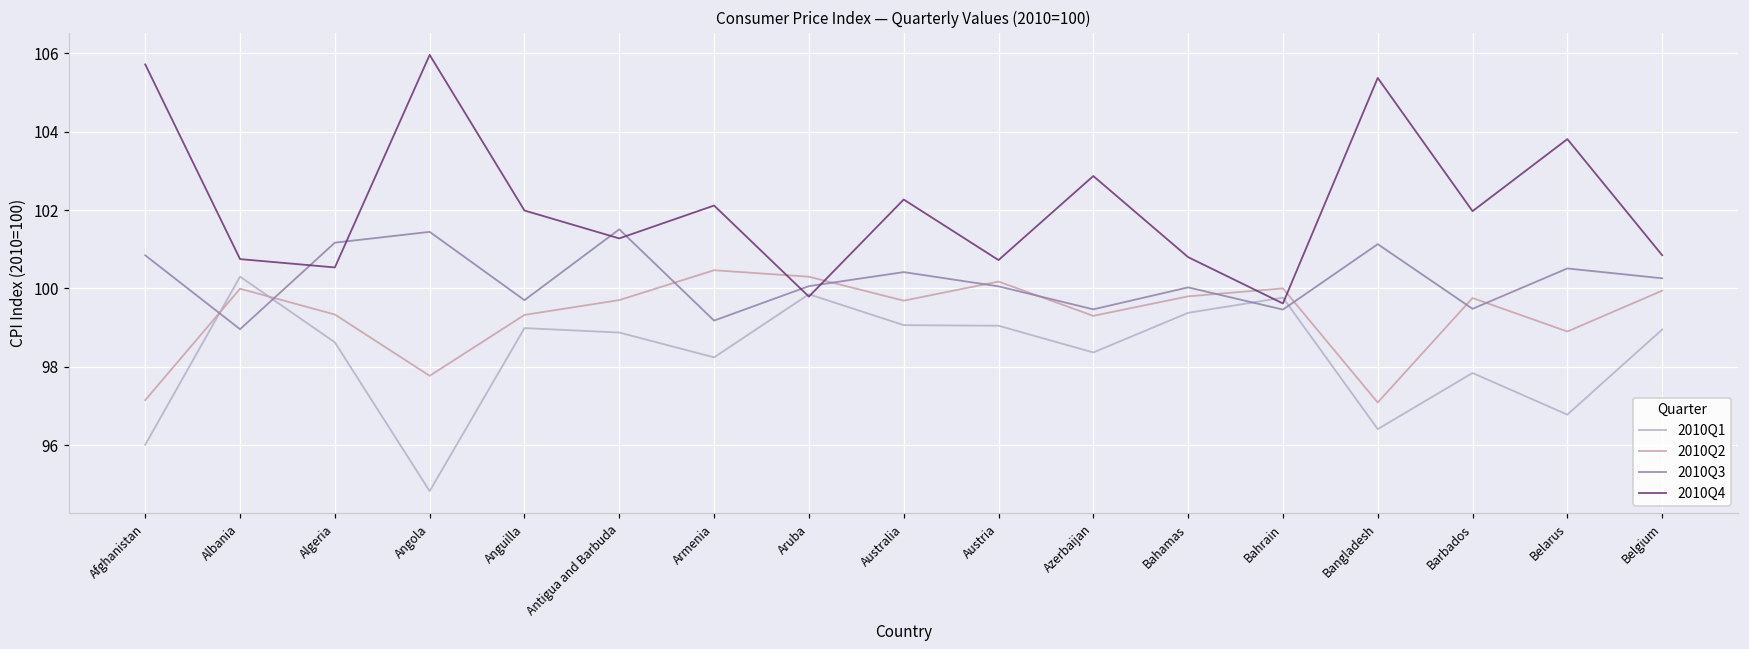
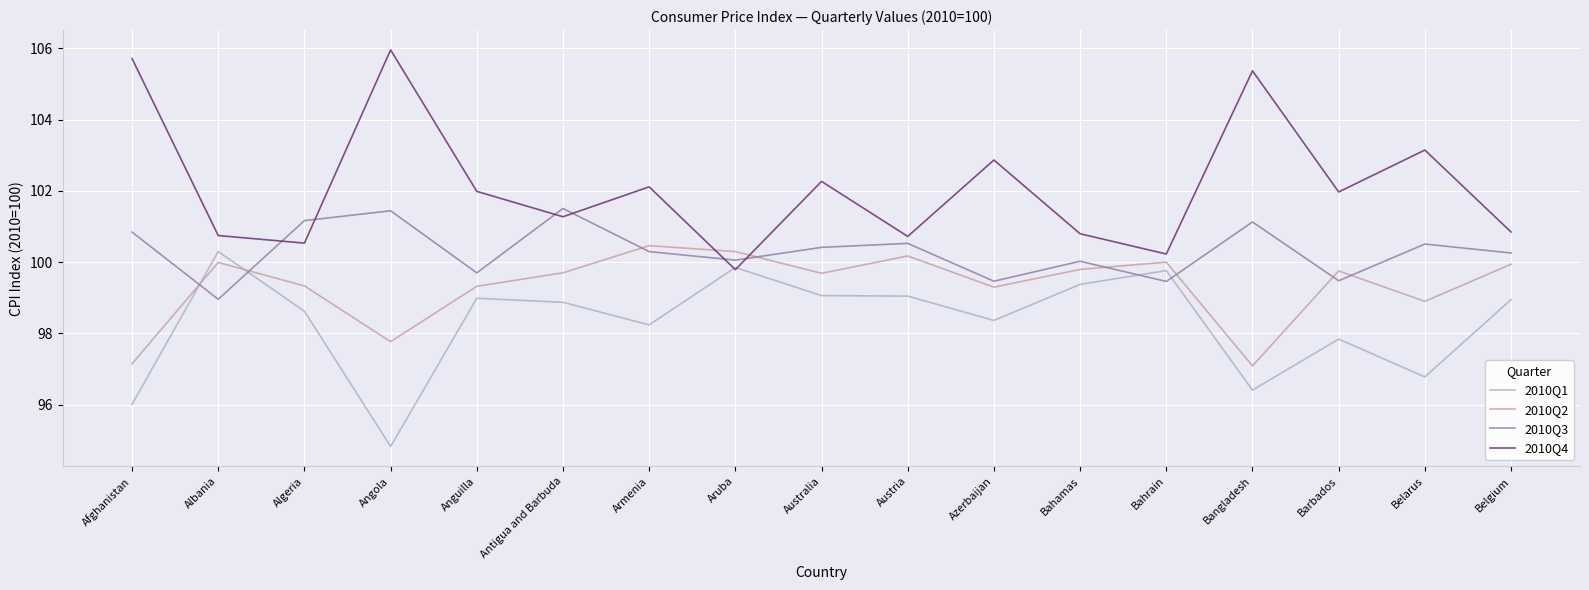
  {
    "2010Q3": {
      "Afghanistan": 100.8,
      "Albania": 99.0,
      "Algeria": 101.2,
      "Angola": 101.4,
      "Anguilla": 99.7,
      "Antigua and Barbuda": 101.5,
-     "Armenia": 99.2,
+     "Armenia": 100.3,
      "Aruba": 100.1,
      "Australia": 100.4,
-     "Austria": 100.1,
+     "Austria": 100.5,
      "Azerbaijan": 99.5,
      "Bahamas": 100.0,
      "Bahrain": 99.5,
      "Bangladesh": 101.1,
      "Barbados": 99.5,
      "Belarus": 100.5,
      "Belgium": 100.3
    },
    "2010Q4": {
      "Afghanistan": 105.7,
      "Albania": 100.7,
      "Algeria": 100.5,
      "Angola": 106.0,
      "Anguilla": 102.0,
      "Antigua and Barbuda": 101.3,
      "Armenia": 102.1,
      "Australia": 102.3,
      "Austria": 100.7,
      "Azerbaijan": 102.9,
      "Bahamas": 100.8,
-     "Bahrain": 99.6,
+     "Bahrain": 100.2,
      "Bangladesh": 105.4,
      "Barbados": 102.0,
-     "Belarus": 103.8,
+     "Belarus": 103.1,
      "Belgium": 100.8
    }
  }
